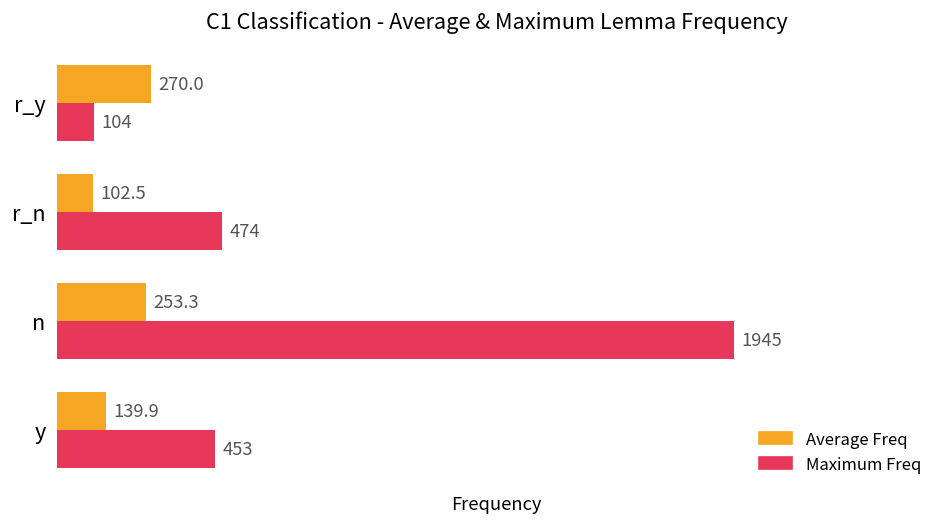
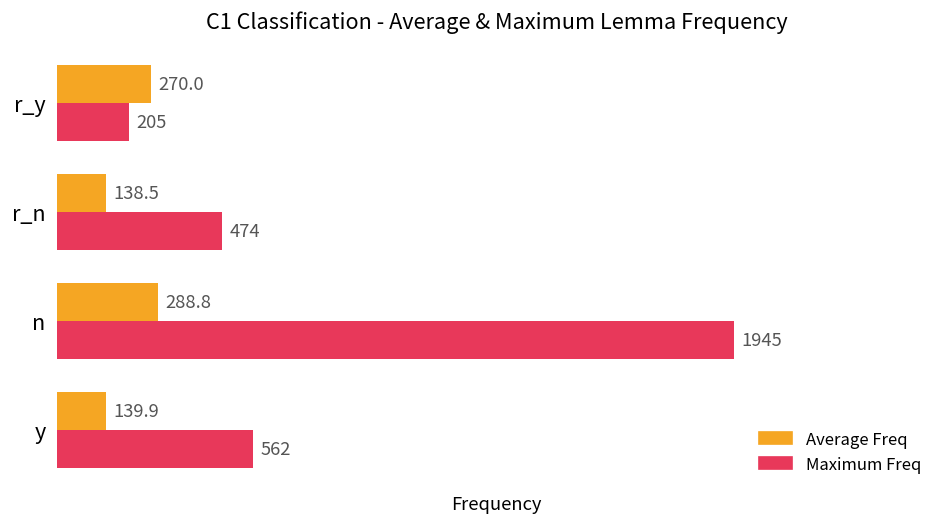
  {
    "Average Freq": {
      "r_y": 270.0,
-     "r_n": 102.5,
-     "n": 253.3,
+     "r_n": 138.5,
+     "n": 288.8,
      "y": 139.9
    },
    "Maximum Freq": {
-     "r_y": 104,
+     "r_y": 205,
      "r_n": 474,
      "n": 1945,
-     "y": 453
+     "y": 562
    }
  }
